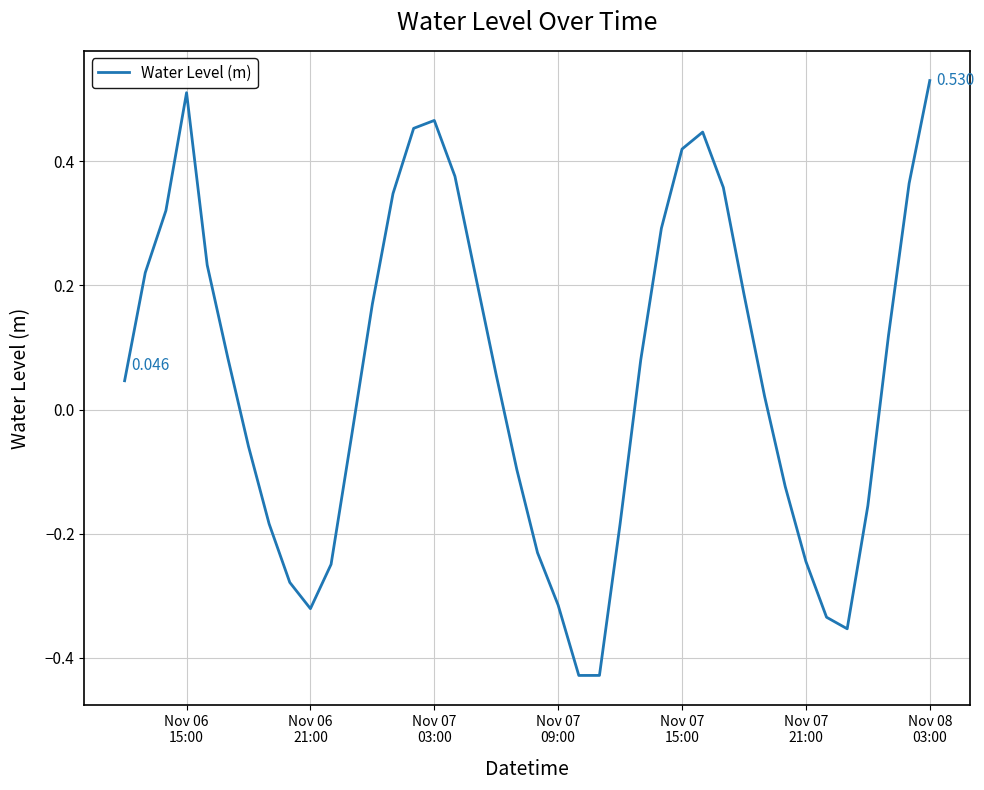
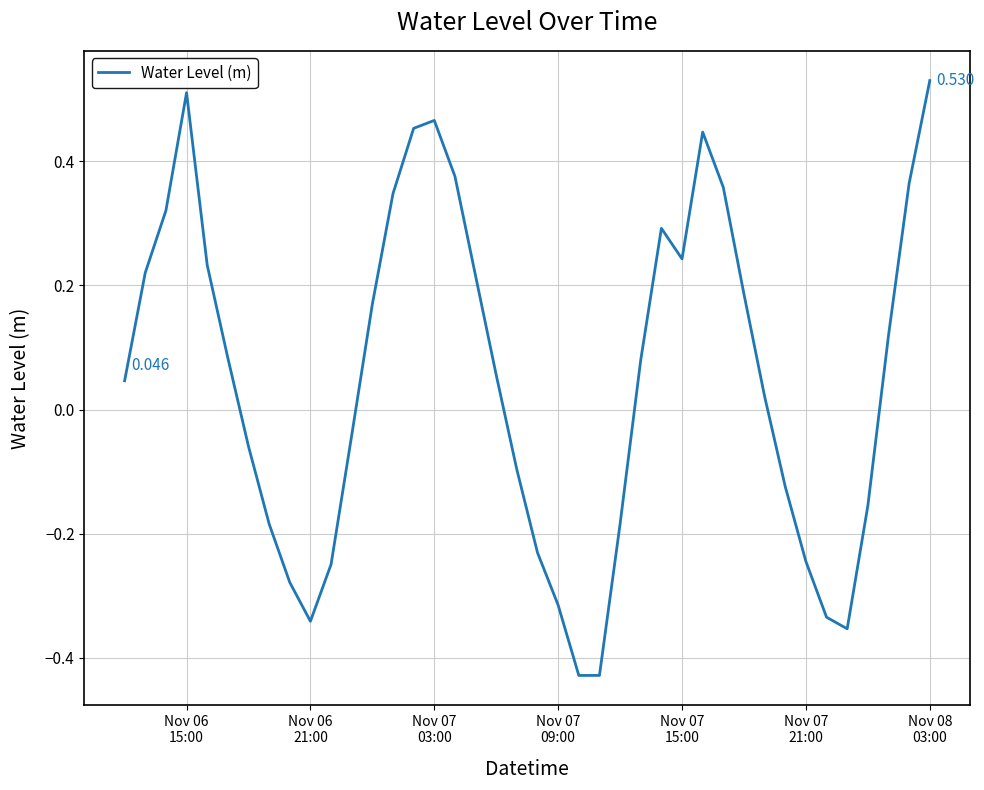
  {
    "Nov 06 15:00": 0.51,
-   "Nov 06 21:00": -0.32,
+   "Nov 06 21:00": -0.34,
    "Nov 07 03:00": 0.47,
    "Nov 07 09:00": -0.32,
-   "Nov 07 15:00": 0.42,
+   "Nov 07 15:00": 0.24,
    "Nov 07 21:00": -0.24
  }
